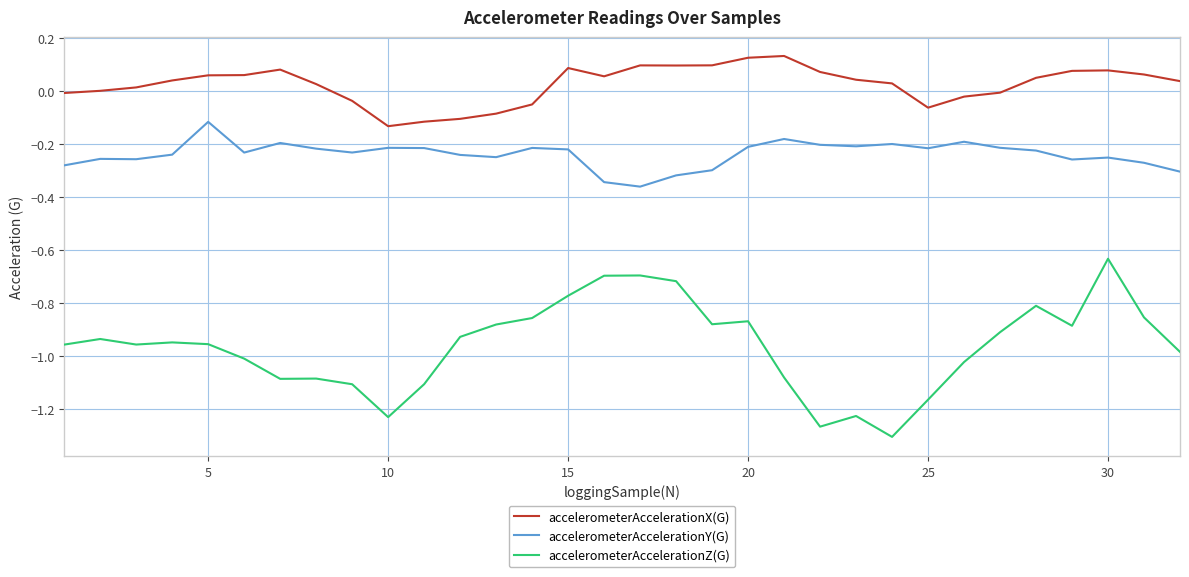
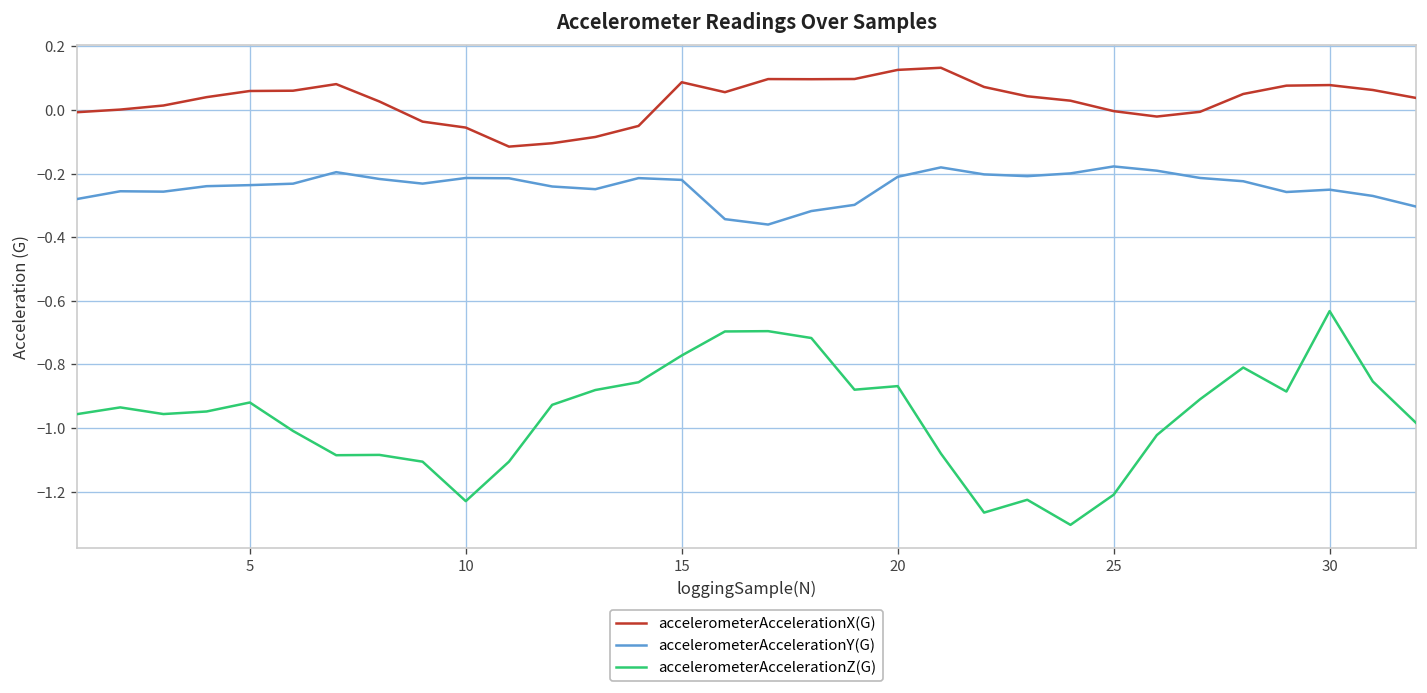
  {
    "accelerometerAccelerationX(G)": {
      "5": 0.06,
-     "10": -0.13,
+     "10": -0.06,
      "15": 0.09,
      "20": 0.13,
-     "25": -0.06,
+     "25": 0.00,
      "30": 0.08
    },
    "accelerometerAccelerationY(G)": {
-     "5": -0.12,
+     "5": -0.24,
      "10": -0.21,
      "15": -0.22,
      "20": -0.21,
-     "25": -0.22,
+     "25": -0.18,
      "30": -0.25
    },
    "accelerometerAccelerationZ(G)": {
-     "5": -0.95,
+     "5": -0.92,
      "10": -1.23,
      "15": -0.77,
      "20": -0.87,
-     "25": -1.16,
+     "25": -1.21,
      "30": -0.63
    }
  }
